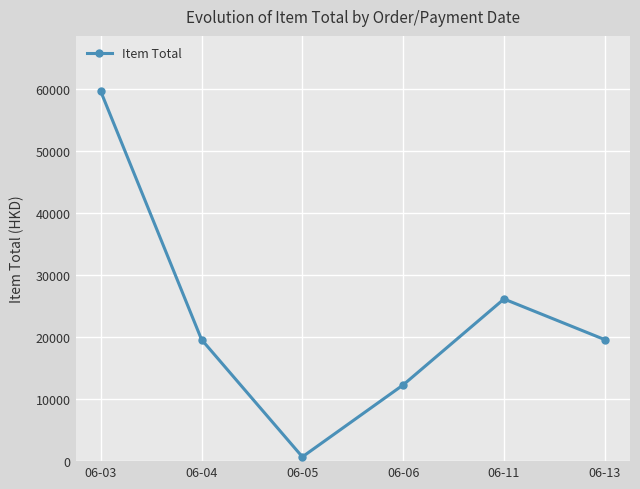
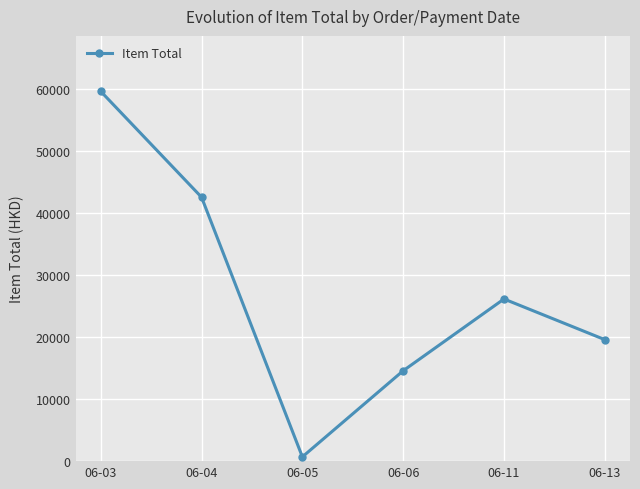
  {
    "06-03": 60000,
-   "06-04": 20000,
+   "06-04": 43000,
    "06-05": 1000,
-   "06-06": 12000,
+   "06-06": 15000,
    "06-11": 26000,
    "06-13": 20000
  }
